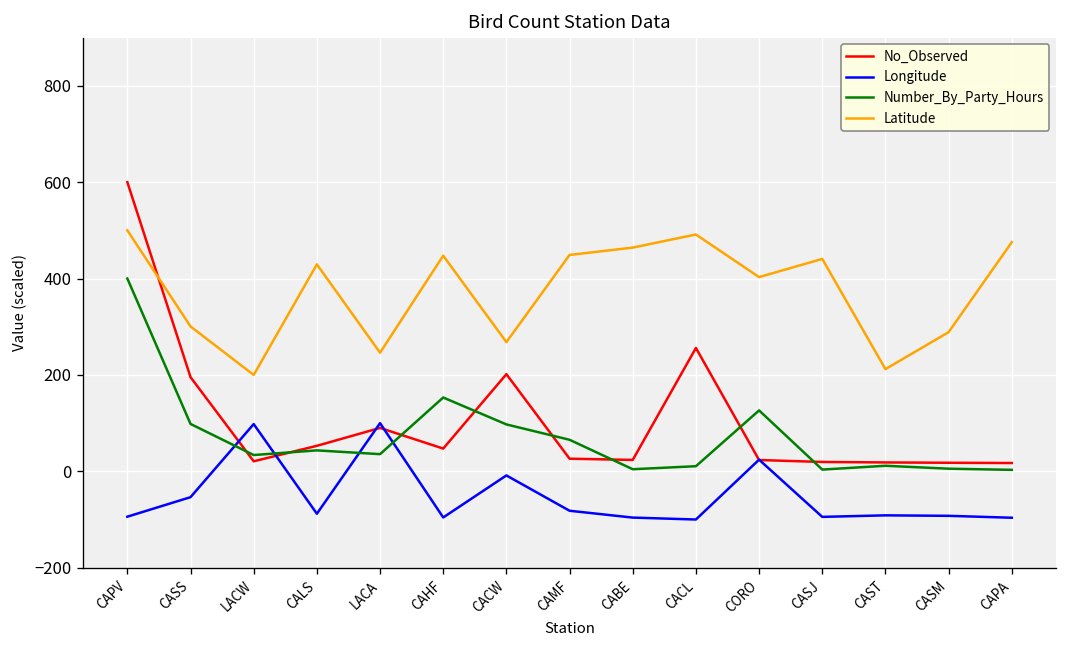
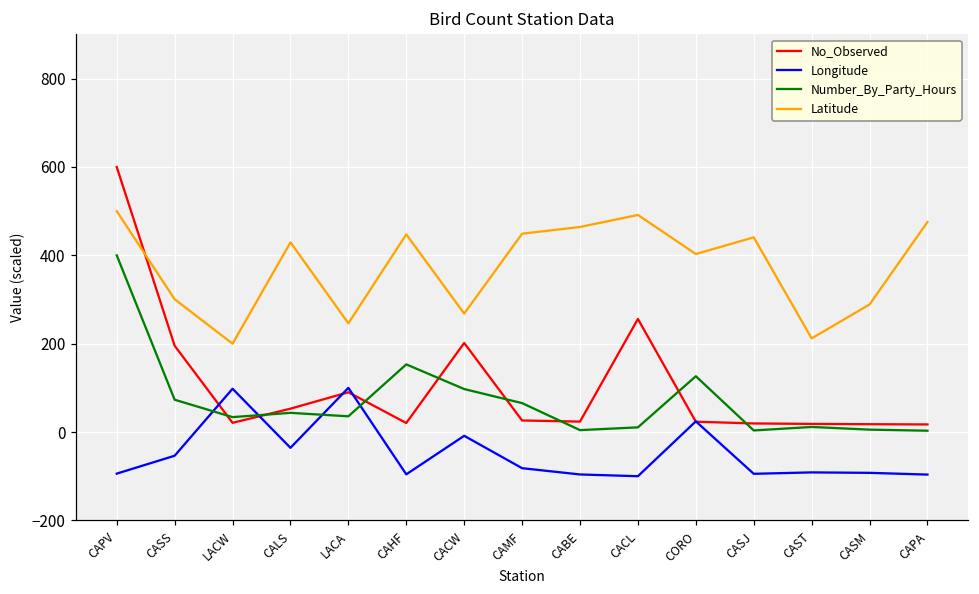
  {
    "No_Observed": {
      "CAPV": 600,
      "CASS": 200,
      "LACW": 20,
      "CALS": 50,
      "LACA": 90,
-     "CAHF": 50,
+     "CAHF": 20,
      "CACW": 200,
      "CAMF": 30,
      "CABE": 20,
      "CACL": 260,
      "CASJ": 20,
      "CAST": 20,
      "CASM": 20,
      "CAPA": 20
    },
    "Longitude": {
      "CAPV": -90,
      "CASS": -50,
      "LACW": 100,
-     "CALS": -90,
+     "CALS": -40,
      "LACA": 100,
      "CAHF": -100,
      "CACW": -10,
      "CAMF": -80,
      "CABE": -100,
      "CACL": -100,
      "CASJ": -90,
      "CAST": -90,
      "CASM": -90,
      "CAPA": -100
    },
    "Number_By_Party_Hours": {
      "CAPV": 400,
-     "CASS": 100,
+     "CASS": 70,
      "LACW": 30,
      "CALS": 40,
      "LACA": 40,
      "CAHF": 150,
      "CACW": 100,
      "CAMF": 70,
      "CABE": 0,
      "CACL": 10,
      "CORO": 130,
      "CASJ": 0,
      "CAST": 10,
      "CASM": 10,
      "CAPA": 0
    },
    "Latitude": {
      "CAPV": 500,
      "CASS": 300,
      "LACW": 200,
      "CALS": 430,
      "LACA": 250,
      "CAHF": 450,
      "CACW": 270,
      "CAMF": 450,
      "CABE": 460,
      "CACL": 490,
      "CORO": 400,
      "CASJ": 440,
      "CAST": 210,
      "CASM": 290,
      "CAPA": 480
    }
  }
